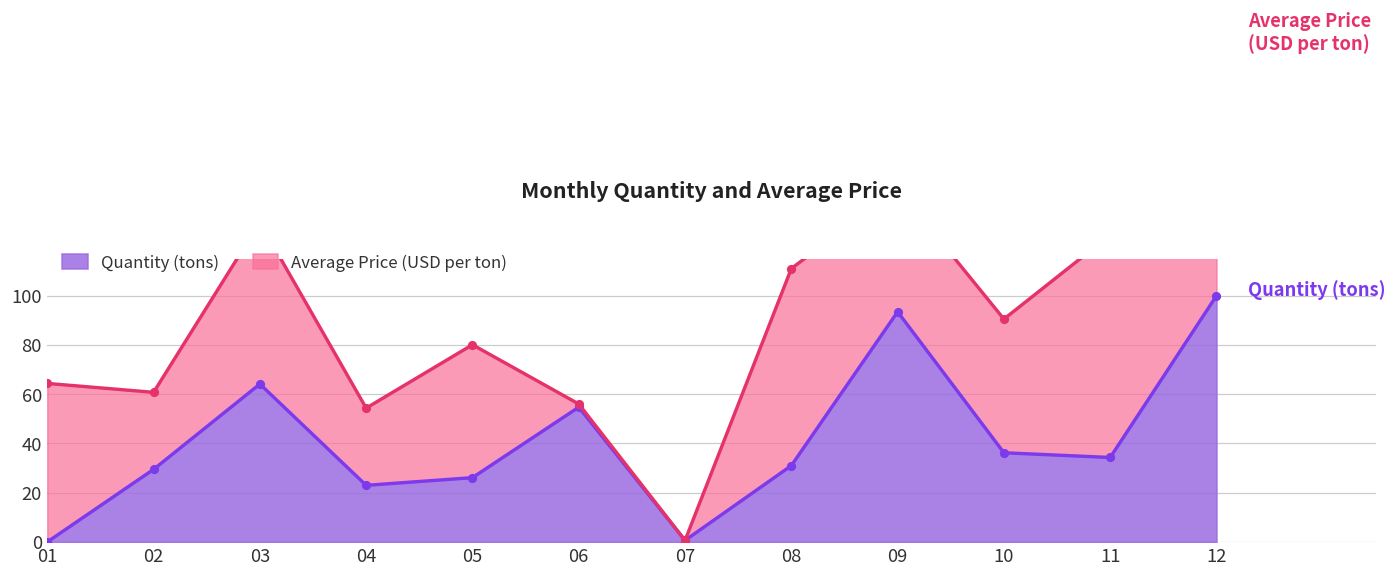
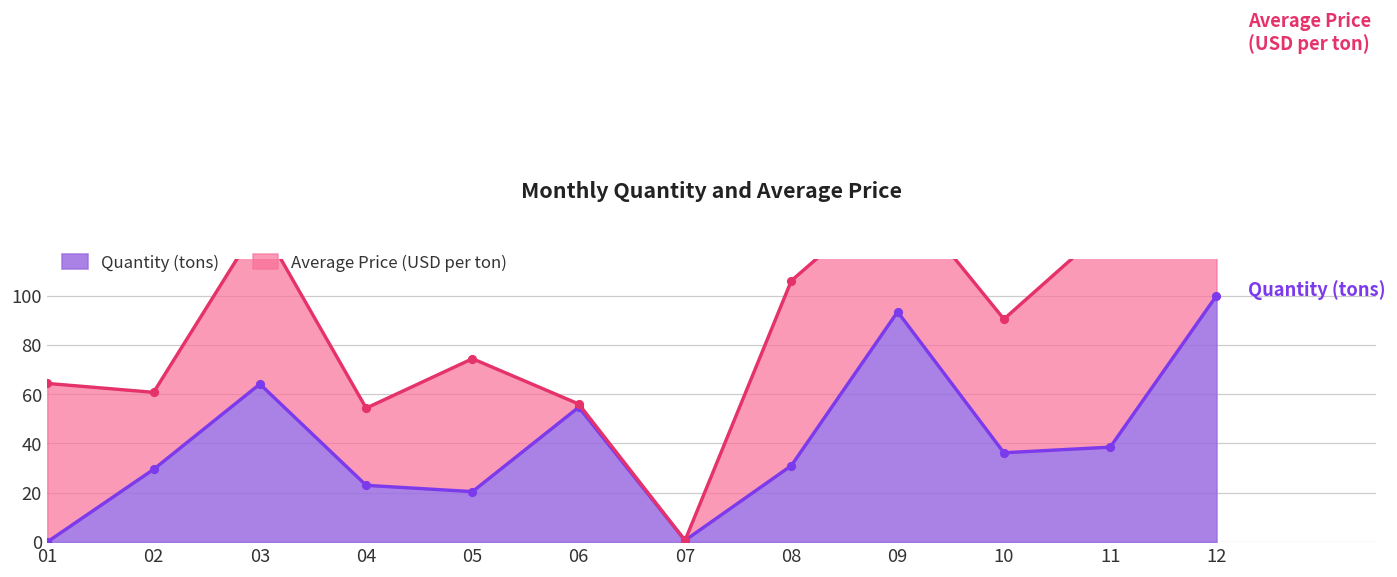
  {
    "Quantity (tons)": {
      "01": 0,
      "02": 29,
      "03": 64,
      "04": 23,
-     "05": 26,
+     "05": 20,
      "06": 55,
      "08": 31,
      "09": 93,
      "10": 36,
-     "11": 34,
+     "11": 39,
      "12": 100
    },
    "Average Price (USD per ton)": {
      "01": 64,
      "02": 31,
      "04": 31,
      "05": 54,
      "06": 1,
-     "08": 80,
+     "08": 75,
      "10": 54
    }
  }
